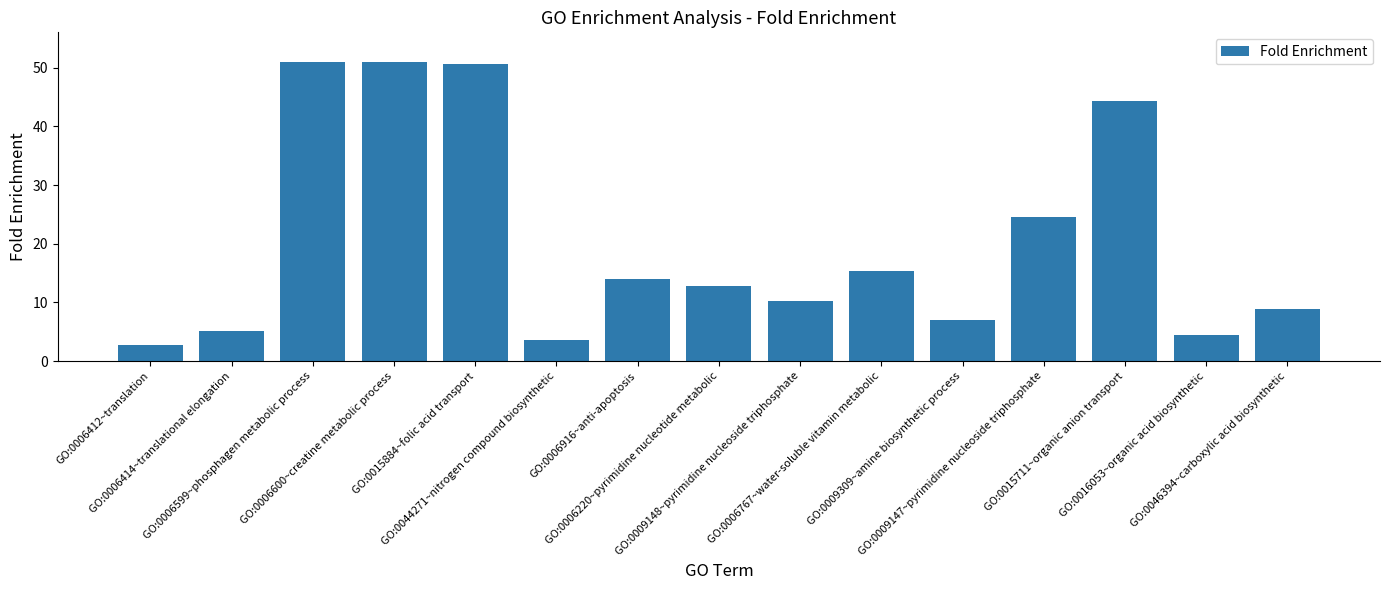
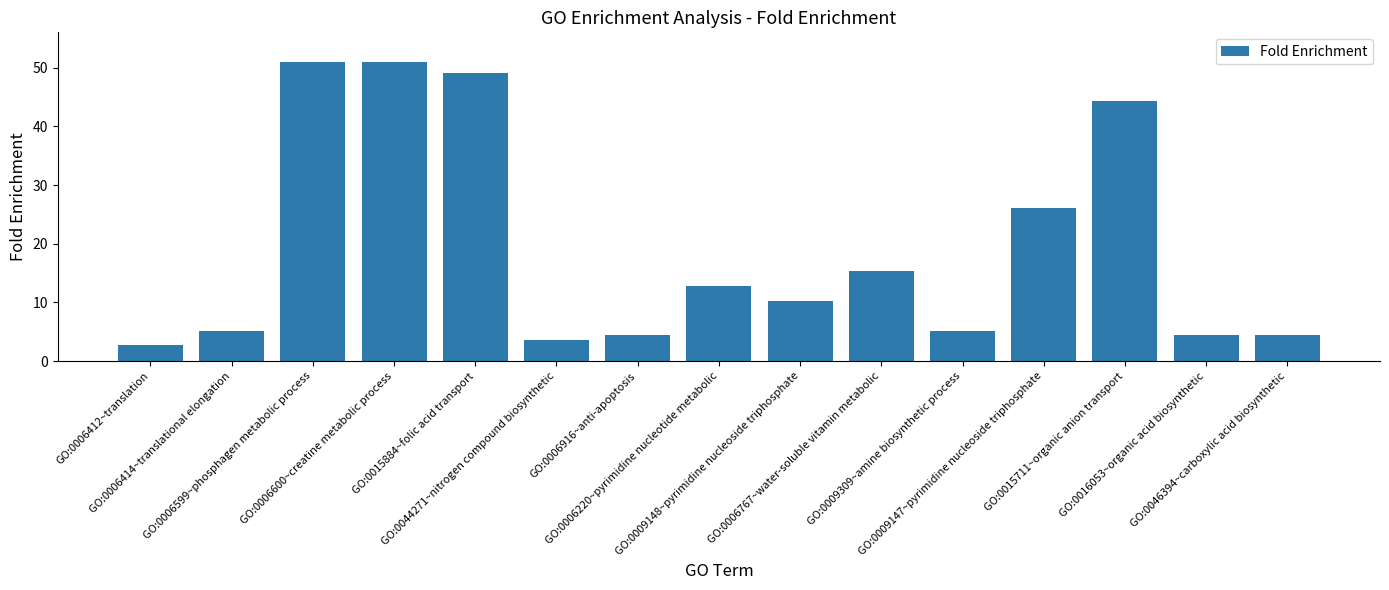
  {
    "GO:0006412~translation": 3,
    "GO:0006414~translational elongation": 5,
    "GO:0006599~phosphagen metabolic process": 51,
    "GO:0006600~creatine metabolic process": 51,
-   "GO:0015884~folic acid transport": 51,
+   "GO:0015884~folic acid transport": 49,
    "GO:0044271~nitrogen compound biosynthetic": 4,
-   "GO:0006916~anti-apoptosis": 14,
+   "GO:0006916~anti-apoptosis": 4,
    "GO:0006220~pyrimidine nucleotide metabolic": 13,
    "GO:0009148~pyrimidine nucleoside triphosphate": 10,
    "GO:0006767~water-soluble vitamin metabolic": 15,
-   "GO:0009309~amine biosynthetic process": 7,
-   "GO:0009147~pyrimidine nucleoside triphosphate": 25,
+   "GO:0009309~amine biosynthetic process": 5,
+   "GO:0009147~pyrimidine nucleoside triphosphate": 26,
    "GO:0015711~organic anion transport": 44,
    "GO:0016053~organic acid biosynthetic": 4,
-   "GO:0046394~carboxylic acid biosynthetic": 9
+   "GO:0046394~carboxylic acid biosynthetic": 4
  }
